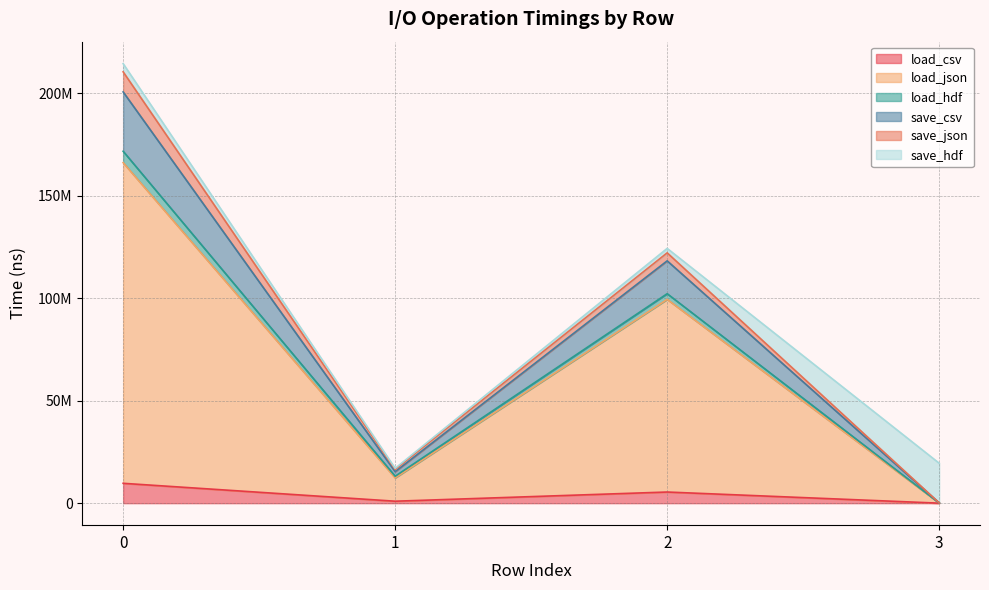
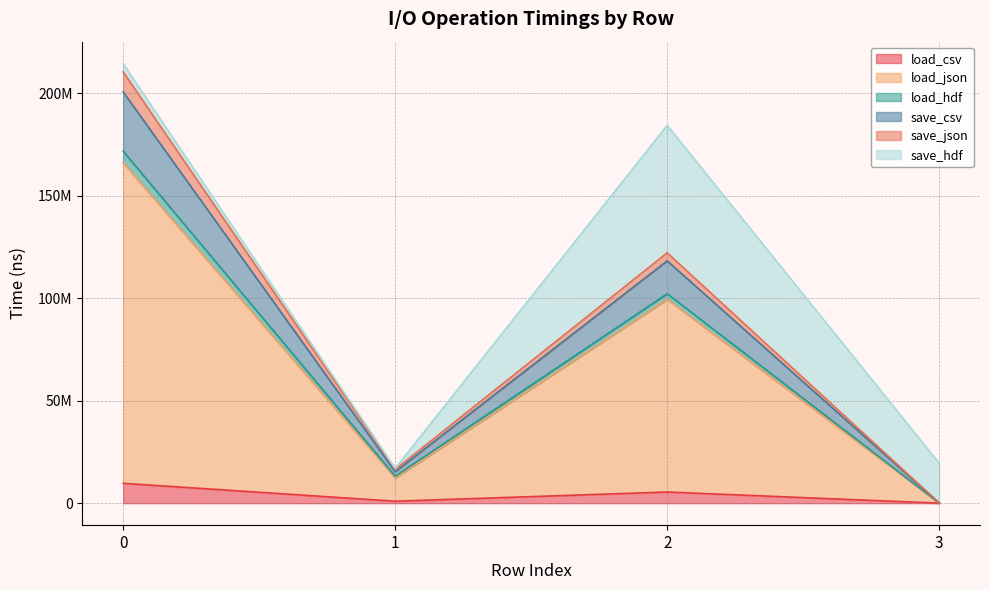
  {
    "save_hdf": {
      "0": 4000000,
-     "2": 2000000,
+     "2": 62000000,
      "3": 19000000
    }
  }
